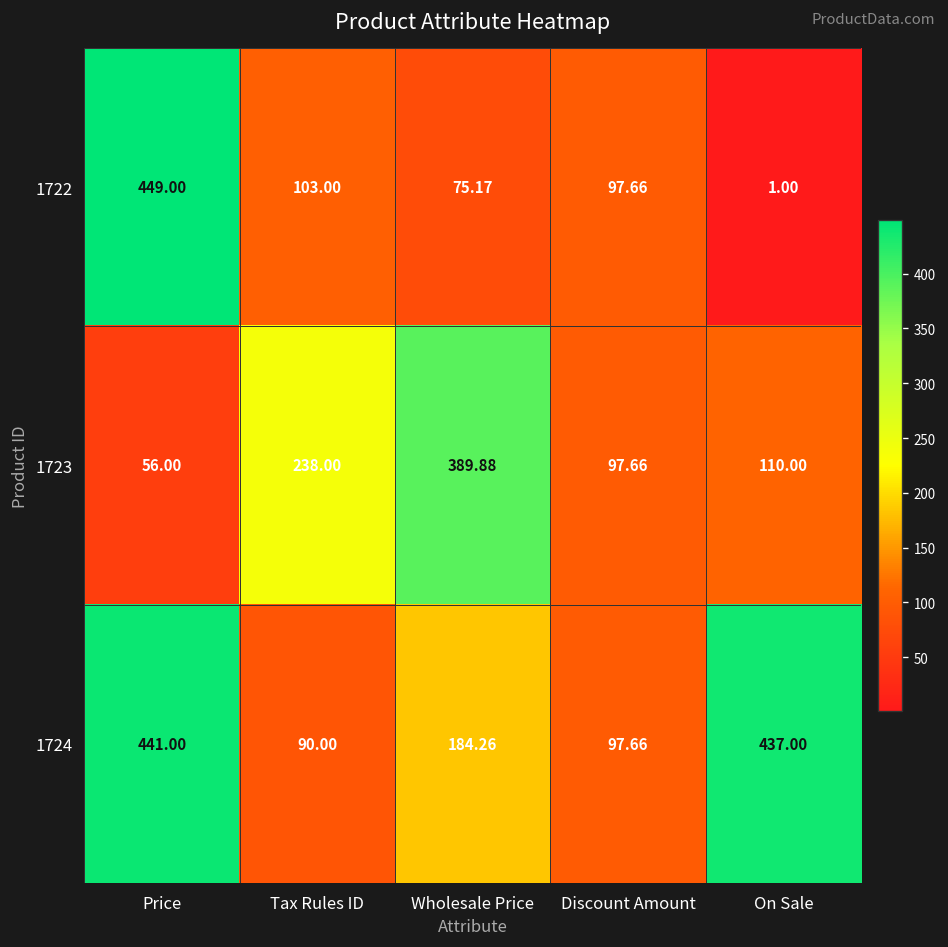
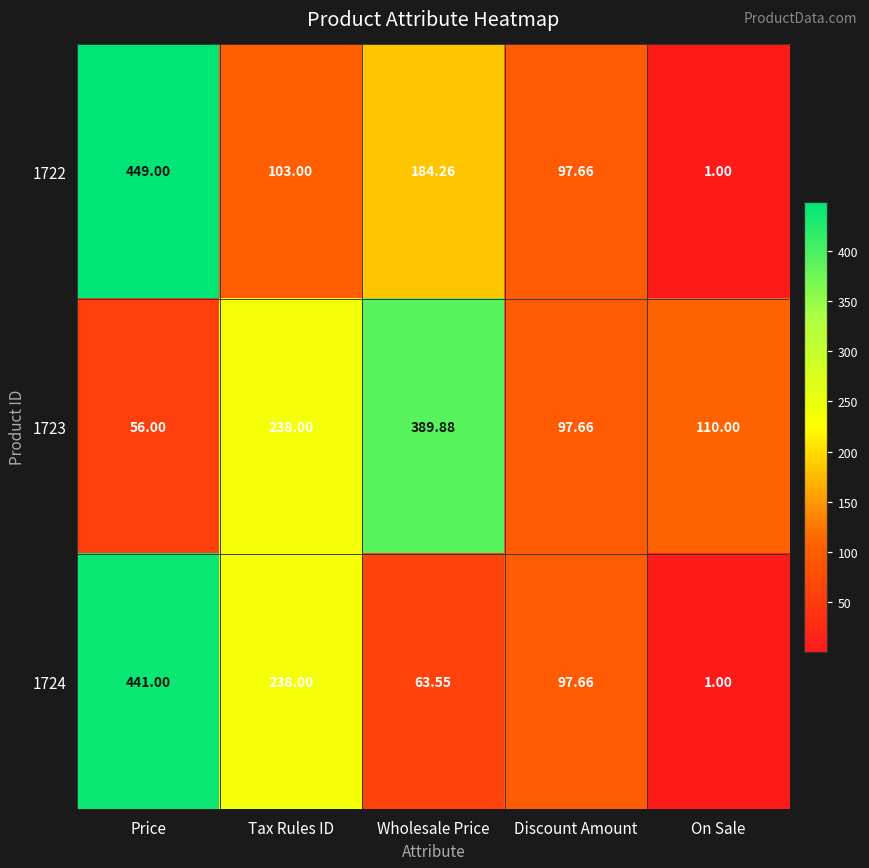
  {
    "1722": {
      "Price": 449.00,
      "Tax Rules ID": 103.00,
-     "Wholesale Price": 75.17,
+     "Wholesale Price": 184.26,
      "Discount Amount": 97.66,
      "On Sale": 1.00
    },
    "1723": {
      "Price": 56.00,
      "Tax Rules ID": 238.00,
      "Wholesale Price": 389.88,
      "Discount Amount": 97.66,
      "On Sale": 110.00
    },
    "1724": {
      "Price": 441.00,
-     "Tax Rules ID": 90.00,
-     "Wholesale Price": 184.26,
+     "Tax Rules ID": 238.00,
+     "Wholesale Price": 63.55,
      "Discount Amount": 97.66,
-     "On Sale": 437.00
+     "On Sale": 1.00
    }
  }
